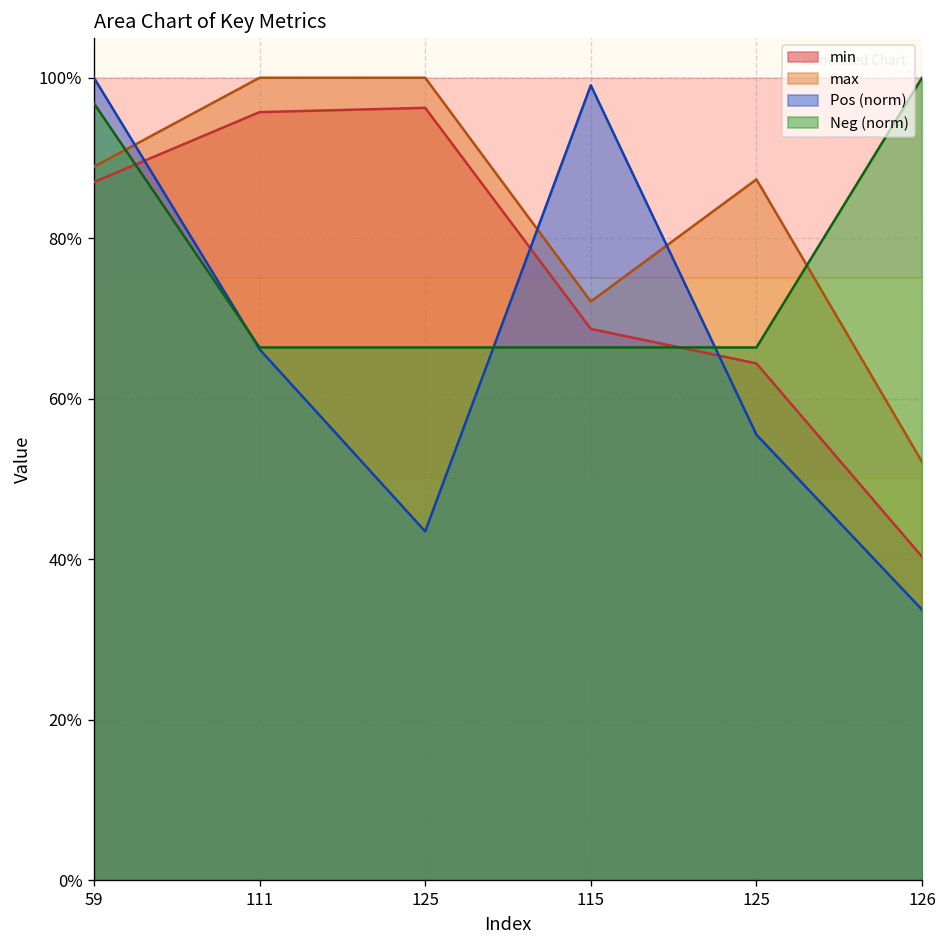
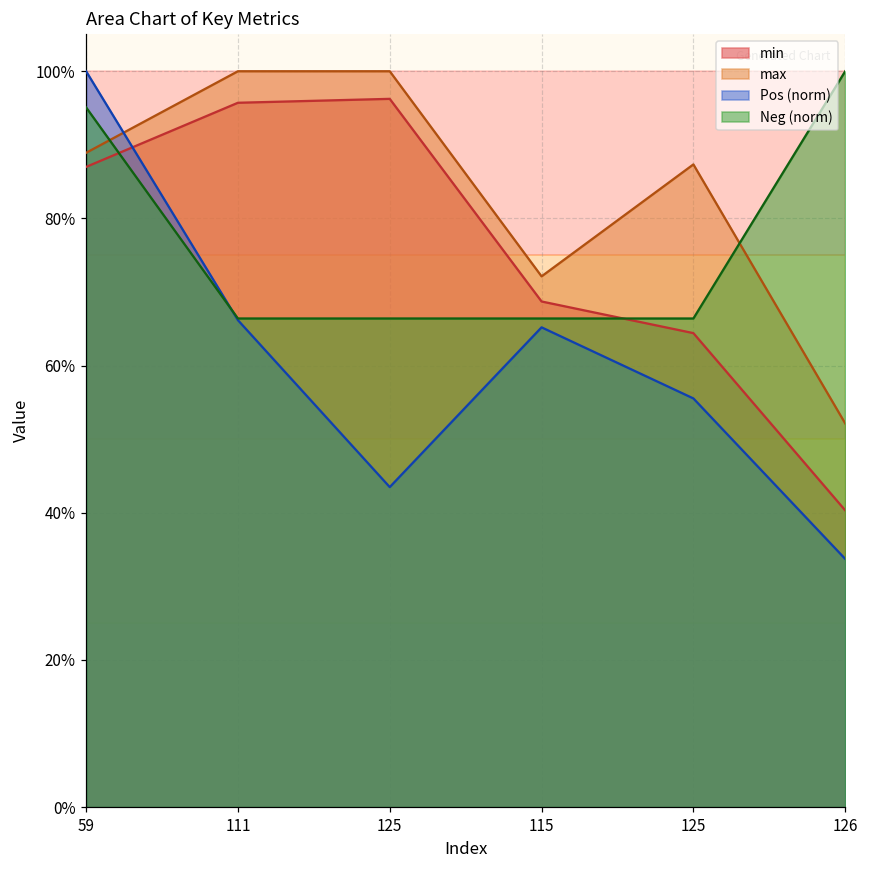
  {
    "Pos (norm)": {
      "59": "100%",
-     "115": "99%",
+     "115": "65%",
      "126": "34%"
    },
    "Neg (norm)": {
-     "59": "97%",
+     "59": "95%",
      "115": "66%",
      "126": "100%"
    }
  }
